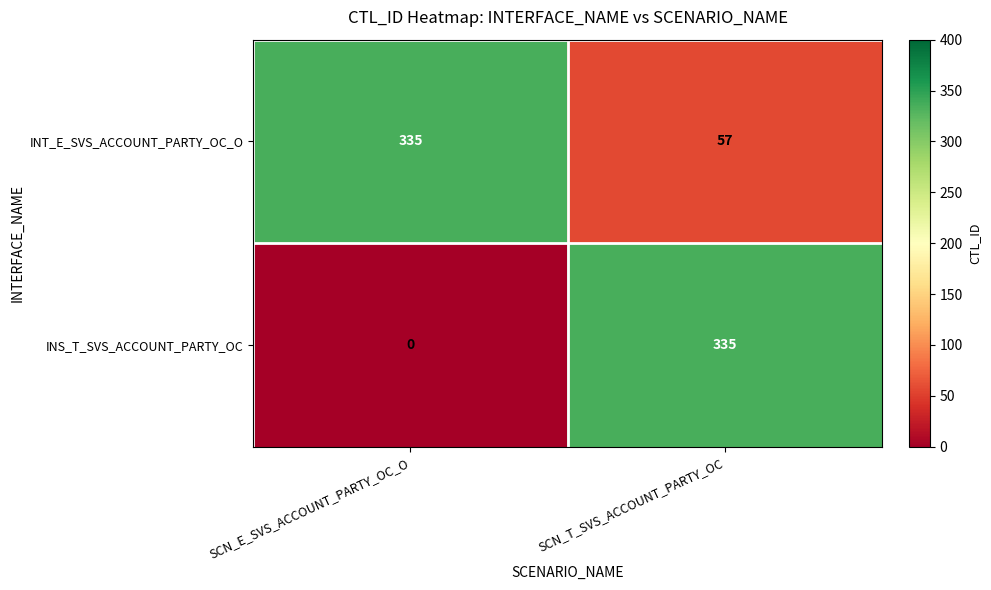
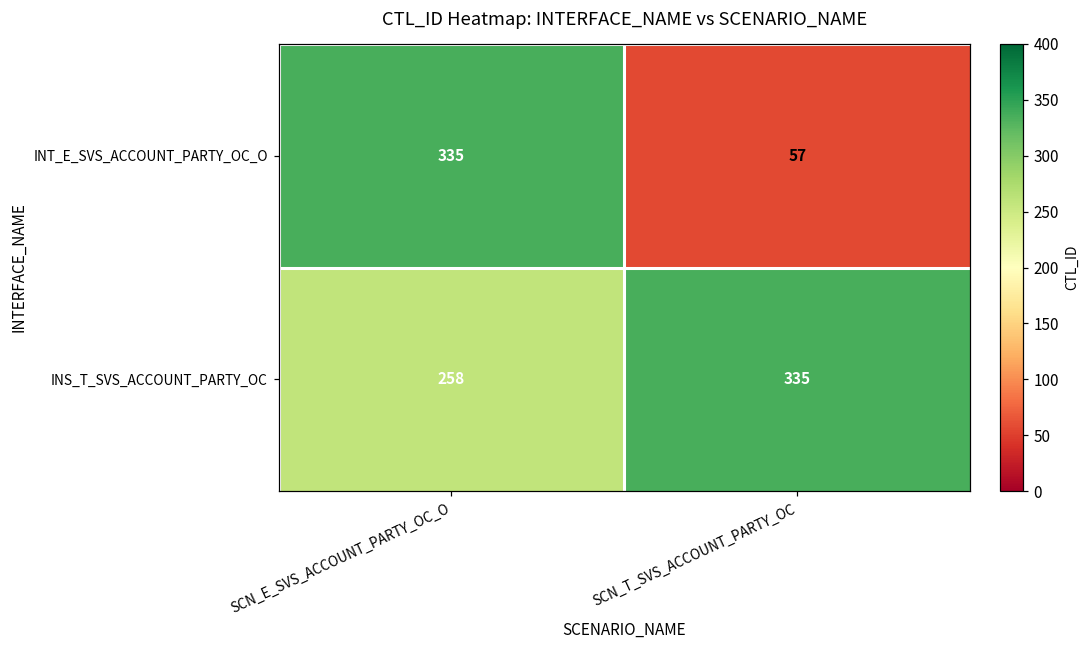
  {
    "INT_E_SVS_ACCOUNT_PARTY_OC_O": {
      "SCN_E_SVS_ACCOUNT_PARTY_OC_O": 335,
      "SCN_T_SVS_ACCOUNT_PARTY_OC": 57
    },
    "INS_T_SVS_ACCOUNT_PARTY_OC": {
-     "SCN_E_SVS_ACCOUNT_PARTY_OC_O": 0,
+     "SCN_E_SVS_ACCOUNT_PARTY_OC_O": 258,
      "SCN_T_SVS_ACCOUNT_PARTY_OC": 335
    }
  }
